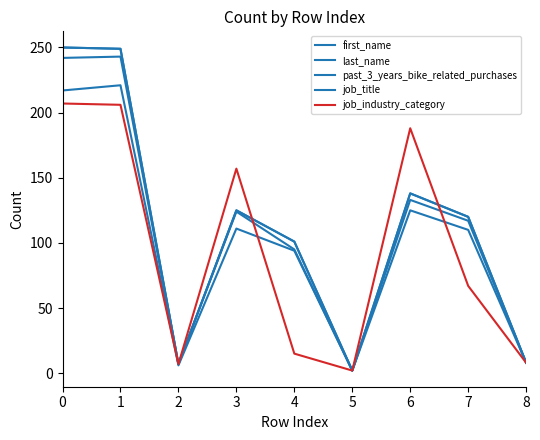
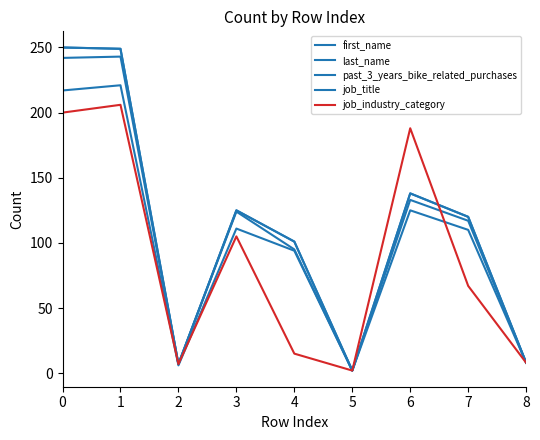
  {
    "job_industry_category": {
-     "0": 207,
+     "0": 200,
      "1": 206,
-     "3": 157,
+     "3": 105,
      "4": 15,
      "6": 188,
      "7": 67
    }
  }
